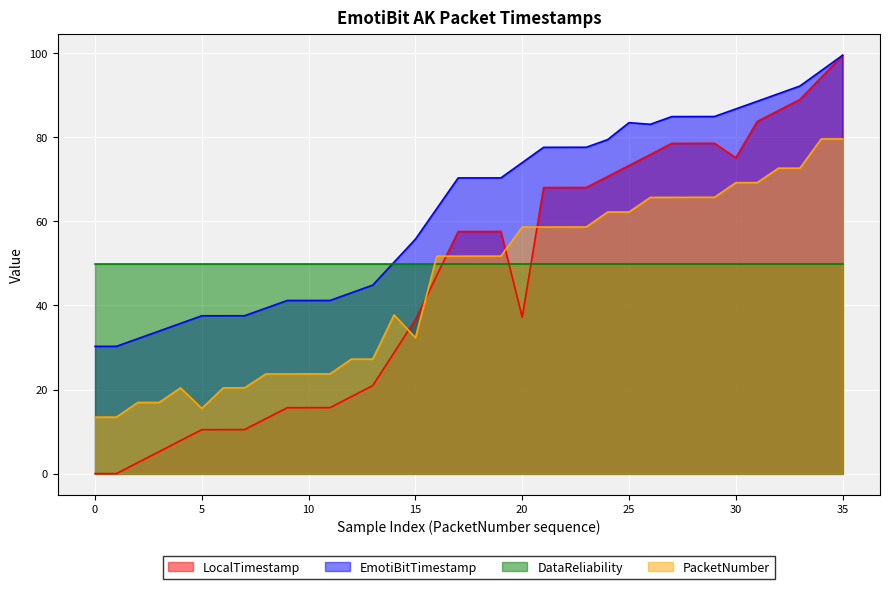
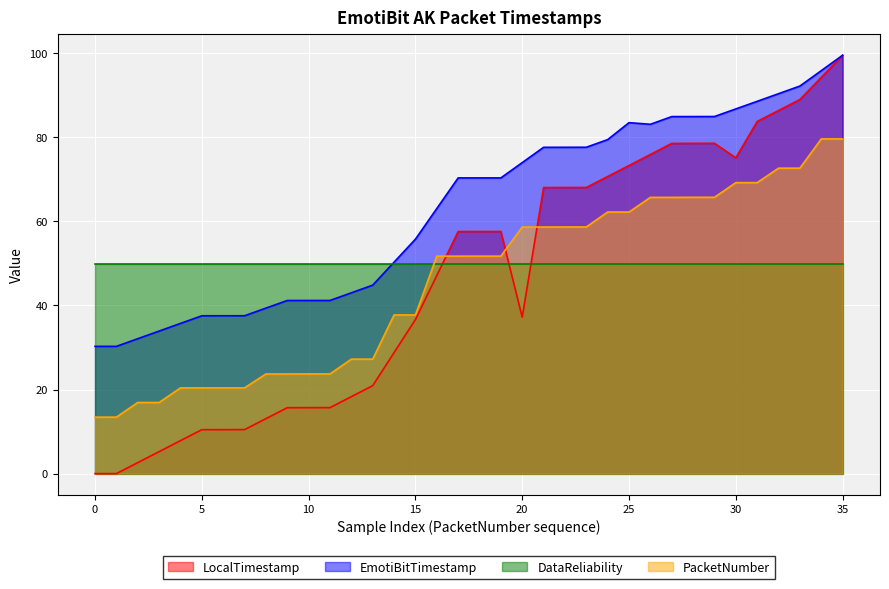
  {
    "LocalTimestamp": {
      "0": 0,
      "5": 10,
      "10": 16,
      "15": 37,
      "20": 37,
      "25": 73,
      "30": 75
    },
    "EmotiBitTimestamp": {
      "0": 30,
      "5": 38,
      "10": 41,
      "15": 56,
      "20": 74,
      "25": 83,
      "30": 87
    },
    "DataReliability": {
      "0": 50,
      "5": 50,
      "10": 50,
      "15": 50,
      "20": 50,
      "25": 50,
      "30": 50,
      "35": 50
    },
    "PacketNumber": {
      "0": 13,
-     "5": 15,
+     "5": 20,
      "10": 24,
-     "15": 32,
+     "15": 38,
      "20": 59,
      "25": 62,
      "30": 69,
      "35": 80
    }
  }
